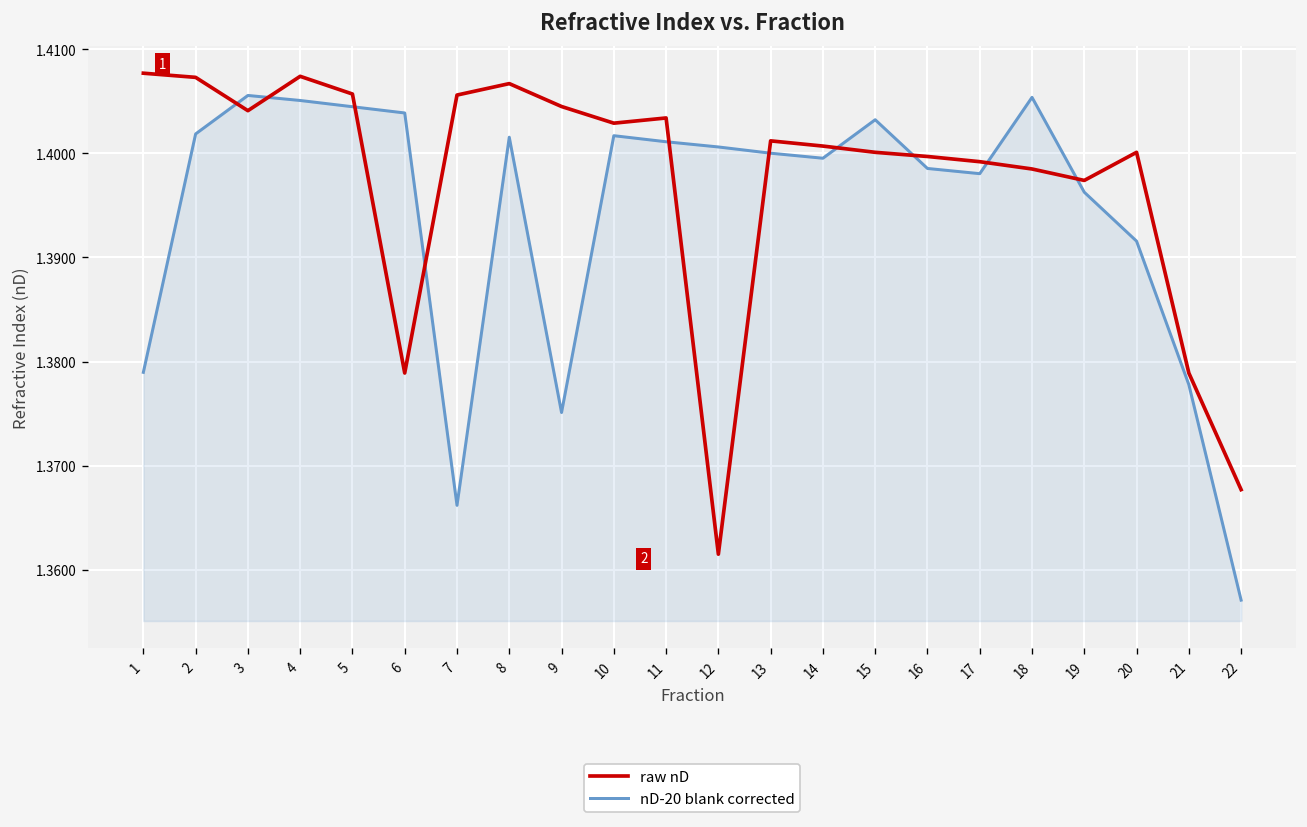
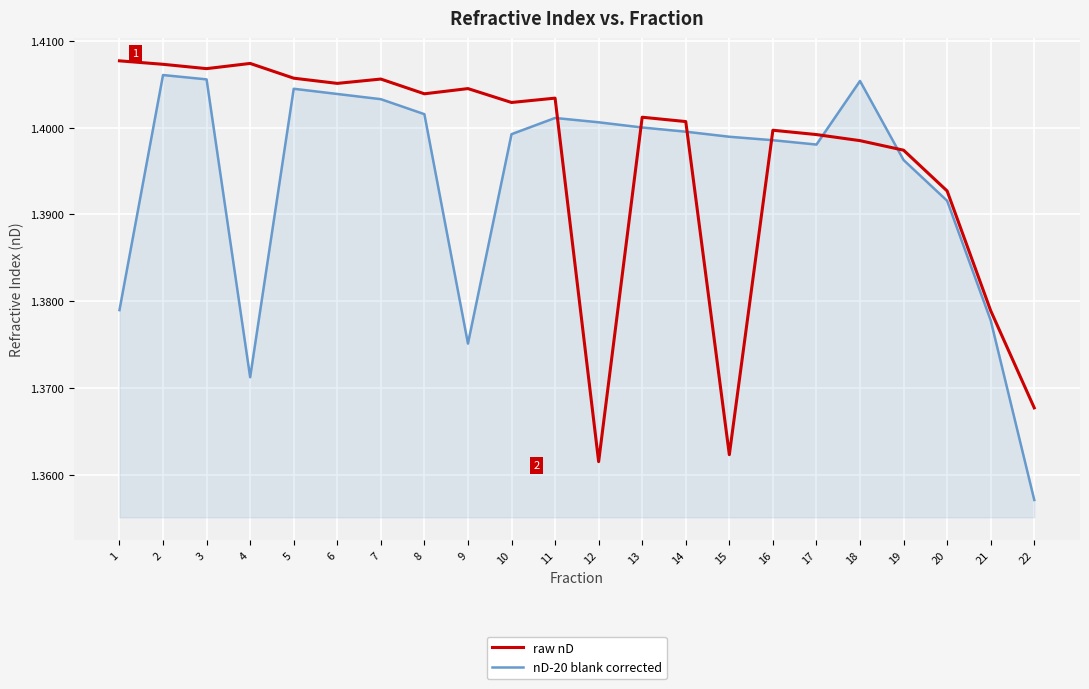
  {
    "raw nD": {
-     "3": 1.404,
+     "3": 1.407,
      "4": 1.407,
      "5": 1.406,
-     "6": 1.379,
+     "6": 1.405,
      "7": 1.406,
-     "8": 1.407,
+     "8": 1.404,
      "9": 1.405,
      "10": 1.403,
      "11": 1.403,
      "12": 1.362,
      "13": 1.401,
      "14": 1.401,
-     "15": 1.400,
+     "15": 1.362,
      "16": 1.400,
      "17": 1.399,
      "18": 1.399,
      "19": 1.397,
-     "20": 1.400,
+     "20": 1.393,
      "21": 1.379,
      "22": 1.368
    },
    "nD-20 blank corrected": {
      "1": 1.379,
-     "2": 1.402,
+     "2": 1.406,
      "3": 1.406,
-     "4": 1.405,
+     "4": 1.371,
      "5": 1.404,
      "6": 1.404,
-     "7": 1.366,
+     "7": 1.403,
      "8": 1.402,
      "9": 1.375,
-     "10": 1.402,
+     "10": 1.399,
      "11": 1.401,
      "12": 1.401,
      "13": 1.400,
      "14": 1.400,
-     "15": 1.403,
+     "15": 1.399,
      "16": 1.399,
      "17": 1.398,
      "18": 1.405,
      "19": 1.396,
      "20": 1.392,
      "21": 1.378,
      "22": 1.357
    }
  }
